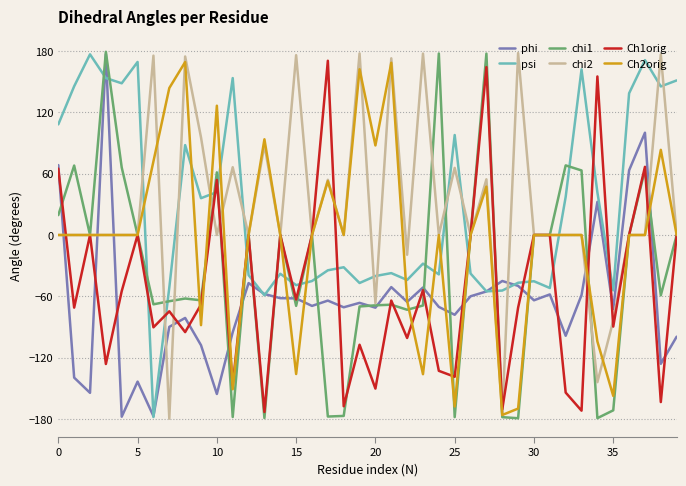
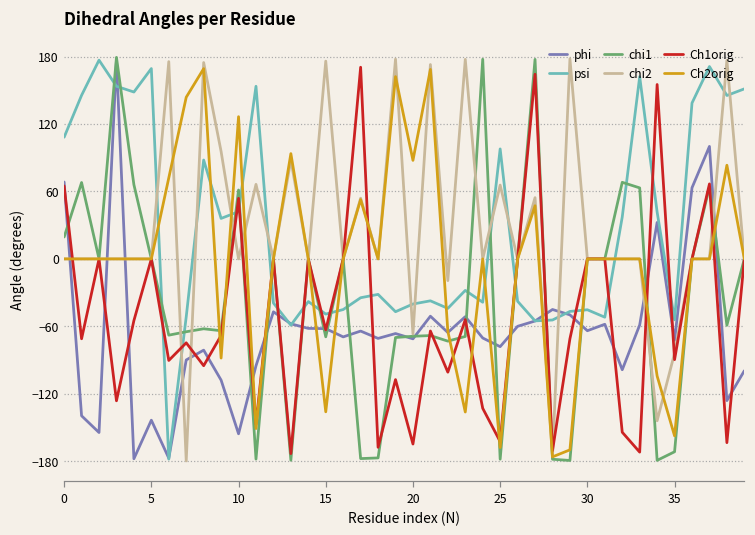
  {
    "phi": {
      "0": 68,
      "5": -143,
      "10": -156,
      "25": -78,
      "30": -64,
      "35": -72
    },
    "psi": {
      "0": 108,
      "5": 169,
      "10": 42,
      "15": -49,
      "20": -40,
      "25": 98,
      "30": -45,
      "35": -54
    },
    "chi1": {
      "0": 19,
      "10": 61,
      "15": -69,
      "25": -178,
      "35": -172
    },
    "chi2": {
      "10": 0,
      "15": 176,
      "25": 66,
      "35": -84
    },
    "Ch1orig": {
      "0": 65,
      "10": 54,
-     "20": -150,
-     "25": -139,
+     "20": -165,
+     "25": -162,
      "35": -90
    },
    "Ch2orig": {
      "10": 127,
      "15": -136,
      "20": 88,
      "25": -168,
      "35": -157
    }
  }
